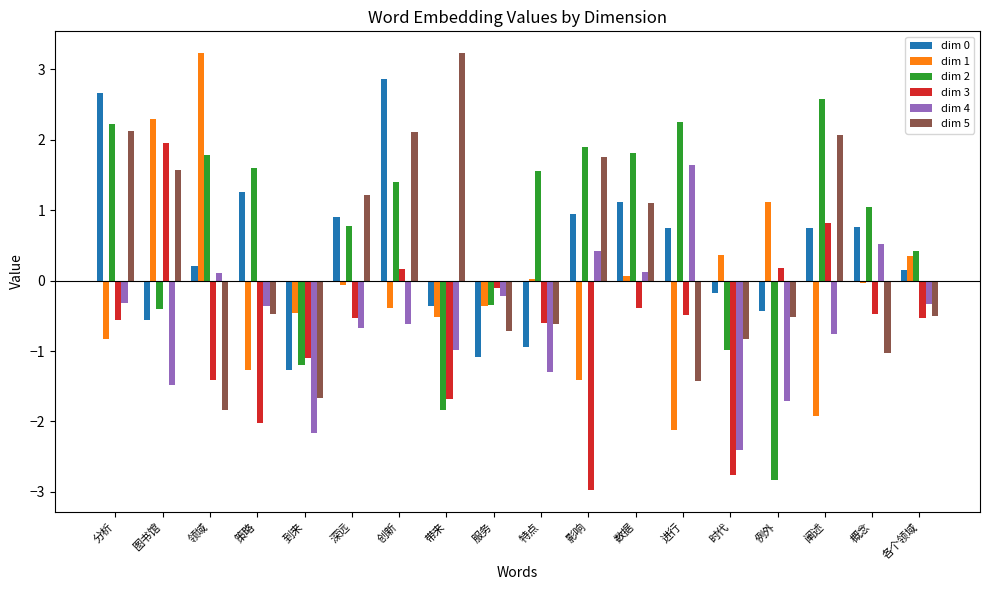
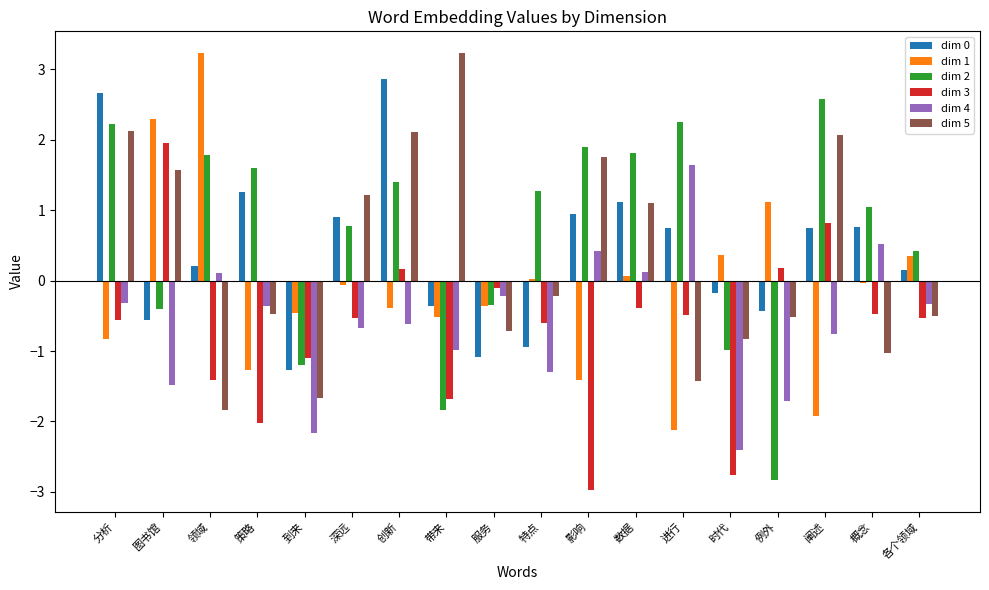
  {
    "dim 0": {
      "分析": 2.7,
      "图书馆": -0.6,
      "领域": 0.2,
      "策略": 1.3,
      "到来": -1.3,
      "深远": 0.9,
      "创新": 2.9,
      "带来": -0.4,
      "服务": -1.1,
      "特点": -0.9,
      "影响": 0.9,
      "数据": 1.1,
      "进行": 0.7,
      "时代": -0.2,
      "例外": -0.4,
      "阐述": 0.7,
      "概念": 0.8,
      "各个领域": 0.1
    },
    "dim 1": {
      "分析": -0.8,
      "图书馆": 2.3,
      "领域": 3.2,
      "策略": -1.3,
      "到来": -0.5,
      "深远": -0.1,
      "创新": -0.4,
      "带来": -0.5,
      "服务": -0.4,
      "影响": -1.4,
      "数据": 0.1,
      "进行": -2.1,
      "时代": 0.4,
      "例外": 1.1,
      "阐述": -1.9,
      "各个领域": 0.4
    },
    "dim 2": {
      "分析": 2.2,
      "图书馆": -0.4,
      "领域": 1.8,
      "策略": 1.6,
      "到来": -1.2,
      "深远": 0.8,
      "创新": 1.4,
      "带来": -1.8,
      "服务": -0.3,
-     "特点": 1.6,
+     "特点": 1.3,
      "影响": 1.9,
      "数据": 1.8,
      "进行": 2.3,
      "时代": -1.0,
      "例外": -2.8,
      "阐述": 2.6,
      "概念": 1.0,
      "各个领域": 0.4
    },
    "dim 3": {
      "分析": -0.6,
      "图书馆": 2.0,
      "领域": -1.4,
      "策略": -2.0,
      "到来": -1.1,
      "深远": -0.5,
      "创新": 0.2,
      "带来": -1.7,
      "服务": -0.1,
      "特点": -0.6,
      "影响": -3.0,
      "数据": -0.4,
      "进行": -0.5,
      "时代": -2.8,
      "例外": 0.2,
      "阐述": 0.8,
      "概念": -0.5,
      "各个领域": -0.5
    },
    "dim 4": {
      "分析": -0.3,
      "图书馆": -1.5,
      "领域": 0.1,
      "策略": -0.4,
      "到来": -2.2,
      "深远": -0.7,
      "创新": -0.6,
      "带来": -1.0,
      "服务": -0.2,
      "特点": -1.3,
      "影响": 0.4,
      "数据": 0.1,
      "进行": 1.6,
      "时代": -2.4,
      "例外": -1.7,
      "阐述": -0.8,
      "概念": 0.5,
      "各个领域": -0.3
    },
    "dim 5": {
      "分析": 2.1,
      "图书馆": 1.6,
      "领域": -1.8,
      "策略": -0.5,
      "到来": -1.7,
      "深远": 1.2,
      "创新": 2.1,
      "带来": 3.2,
      "服务": -0.7,
-     "特点": -0.6,
+     "特点": -0.2,
      "影响": 1.8,
      "数据": 1.1,
      "进行": -1.4,
      "时代": -0.8,
      "例外": -0.5,
      "阐述": 2.1,
      "概念": -1.0,
      "各个领域": -0.5
    }
  }
